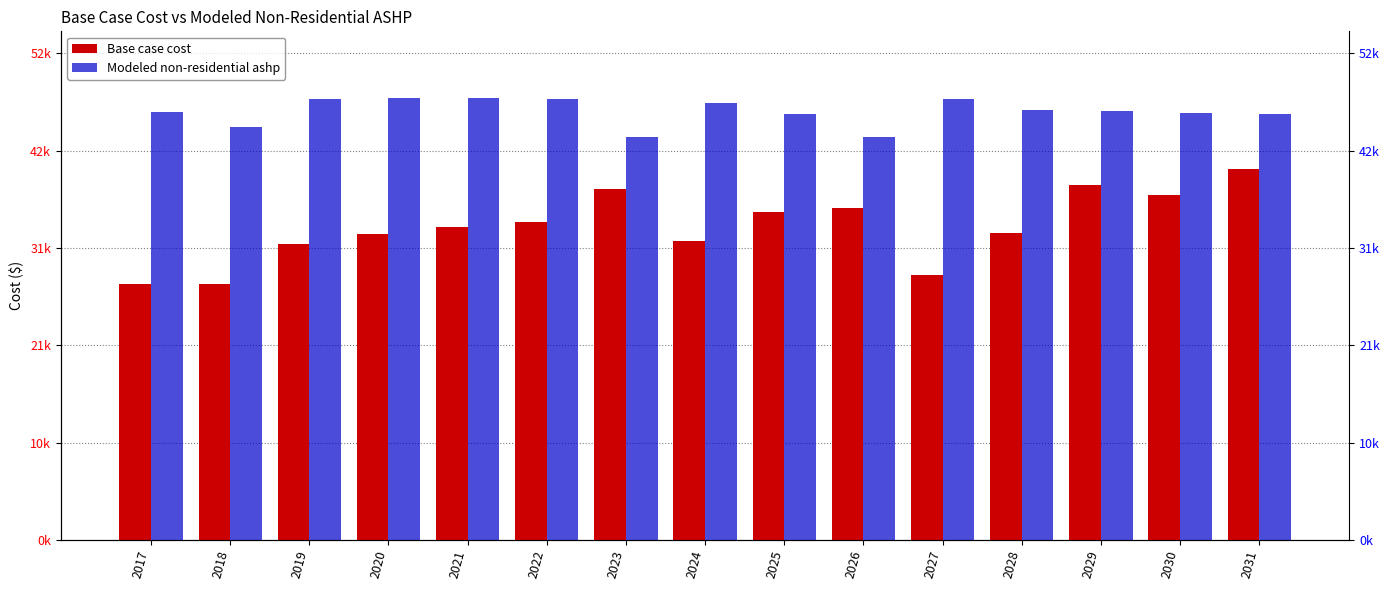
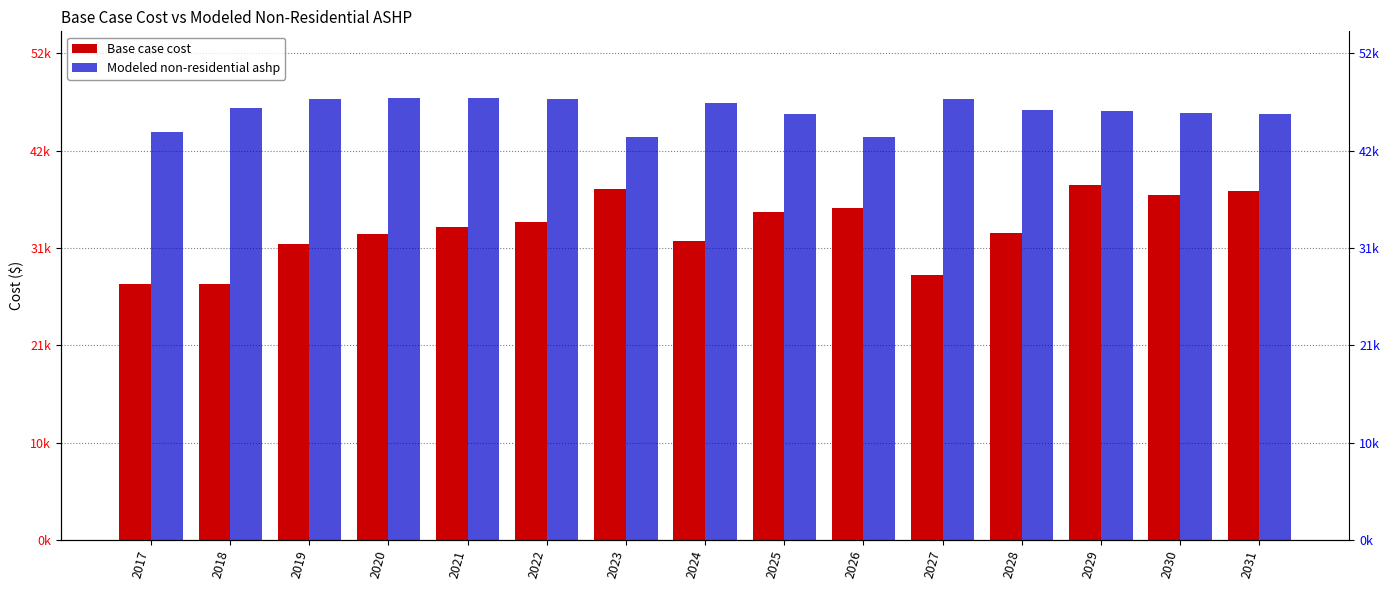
  {
    "Base case cost": {
      "2017": 28000,
      "2018": 28000,
      "2019": 32000,
      "2020": 33000,
      "2021": 34000,
      "2022": 34000,
      "2023": 38000,
      "2024": 32000,
      "2025": 36000,
      "2026": 36000,
      "2027": 29000,
      "2028": 33000,
      "2029": 38000,
      "2030": 37000,
-     "2031": 40000
+     "2031": 38000
    },
    "Modeled non-residential ashp": {
-     "2017": 46000,
-     "2018": 45000,
+     "2017": 44000,
+     "2018": 47000,
      "2019": 48000,
      "2020": 48000,
      "2021": 48000,
      "2022": 48000,
      "2023": 44000,
      "2024": 47000,
      "2025": 46000,
      "2026": 44000,
      "2027": 48000,
      "2028": 47000,
      "2029": 46000,
      "2030": 46000,
      "2031": 46000
    }
  }
